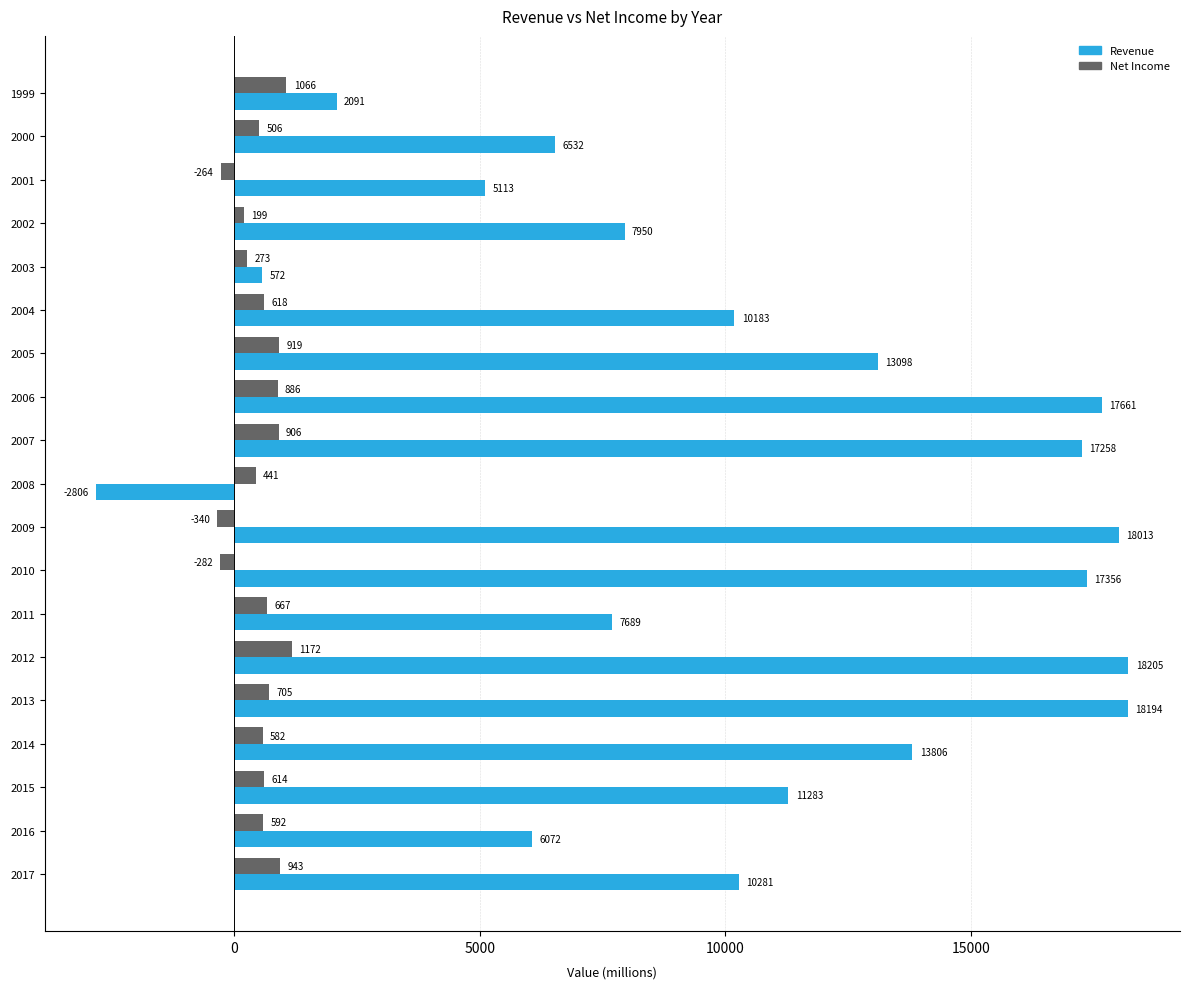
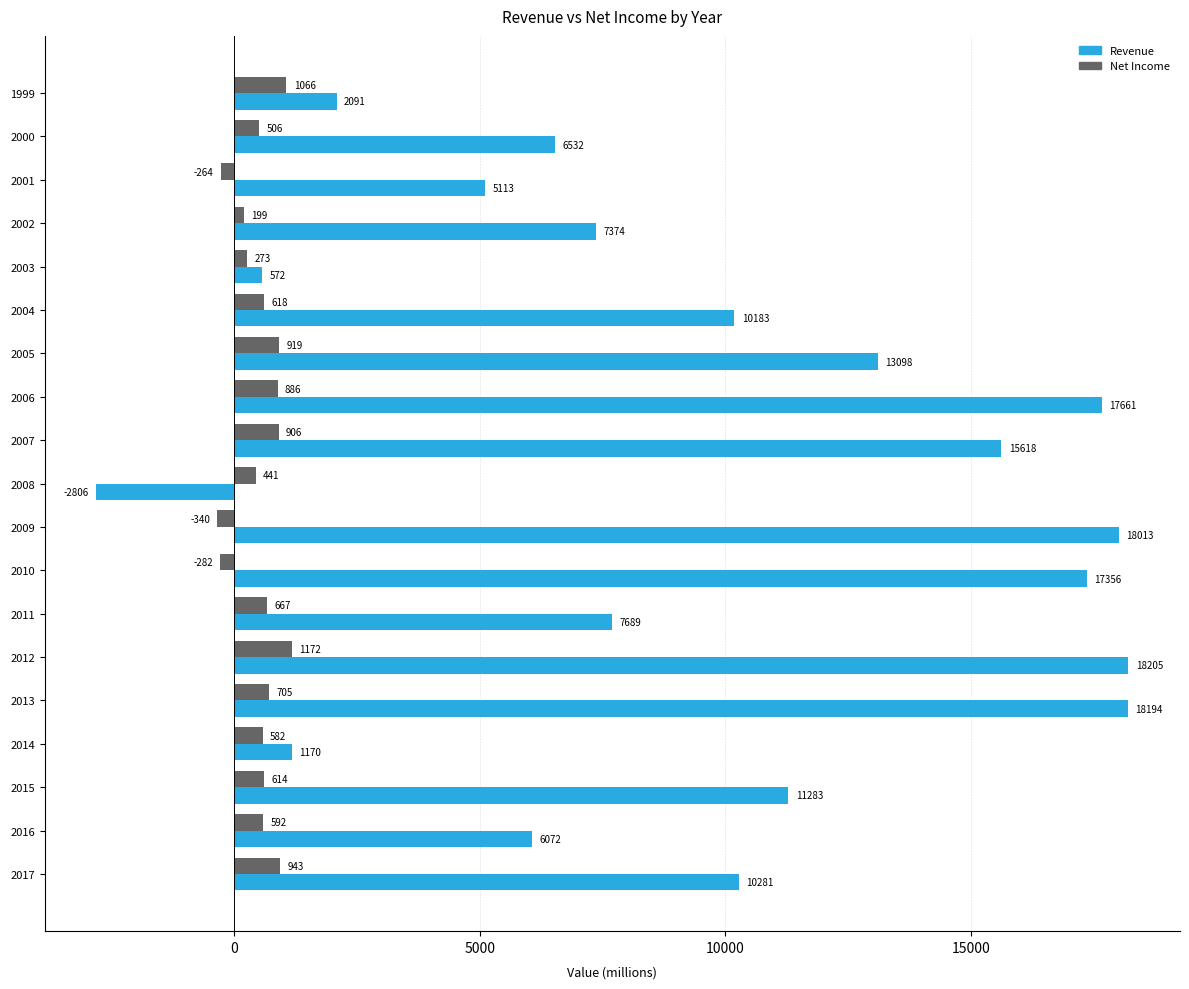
  {
    "Revenue": {
      "1999": 2091,
      "2000": 6532,
      "2001": 5113,
-     "2002": 7950,
+     "2002": 7374,
      "2003": 572,
      "2004": 10183,
      "2005": 13098,
      "2006": 17661,
-     "2007": 17258,
+     "2007": 15618,
      "2008": -2806,
      "2009": 18013,
      "2010": 17356,
      "2011": 7689,
      "2012": 18205,
      "2013": 18194,
-     "2014": 13806,
+     "2014": 1170,
      "2015": 11283,
      "2016": 6072,
      "2017": 10281
    }
  }
